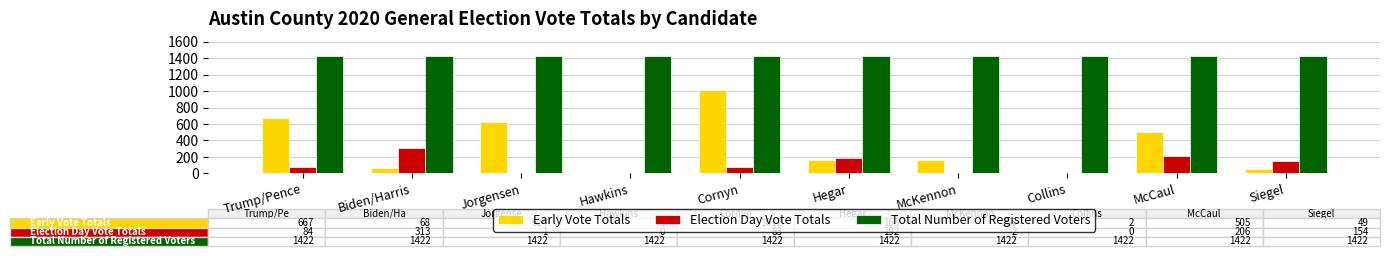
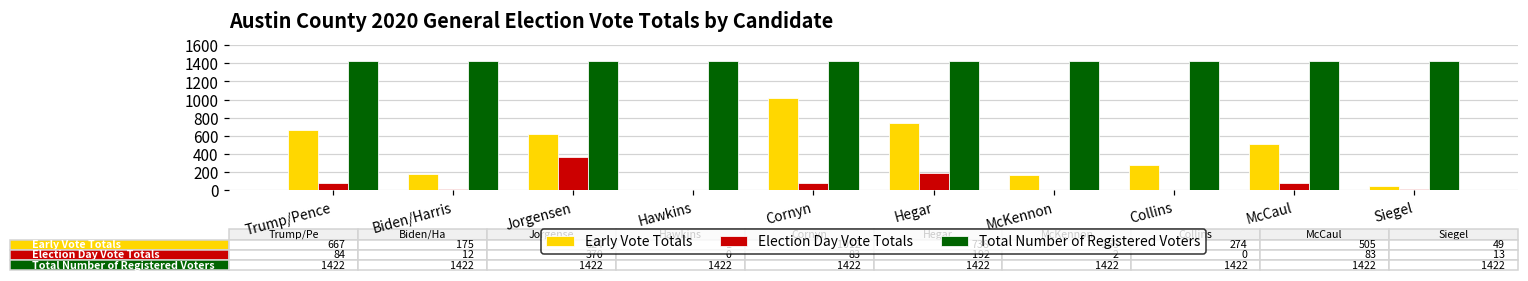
  {
    "Early Vote Totals": {
-     "Biden/Harris": 68,
-     "Hegar": 200,
-     "Collins": 2
+     "Biden/Harris": 175,
+     "Hegar": 700,
+     "Collins": 274
    },
    "Election Day Vote Totals": {
-     "Biden/Harris": 313,
-     "Jorgensen": 0,
-     "McCaul": 206,
-     "Siegel": 154
+     "Biden/Harris": 12,
+     "Jorgensen": 400,
+     "McCaul": 83,
+     "Siegel": 13
    },
    "Total Number of Registered Voters": {
      "Trump/Pence": 1400,
      "Biden/Harris": 1400,
      "Jorgensen": 1400,
      "Hawkins": 1400,
      "Cornyn": 1400,
      "Hegar": 1400,
      "McKennon": 1400,
      "Collins": 1400,
      "McCaul": 1400,
      "Siegel": 1400
    }
  }
